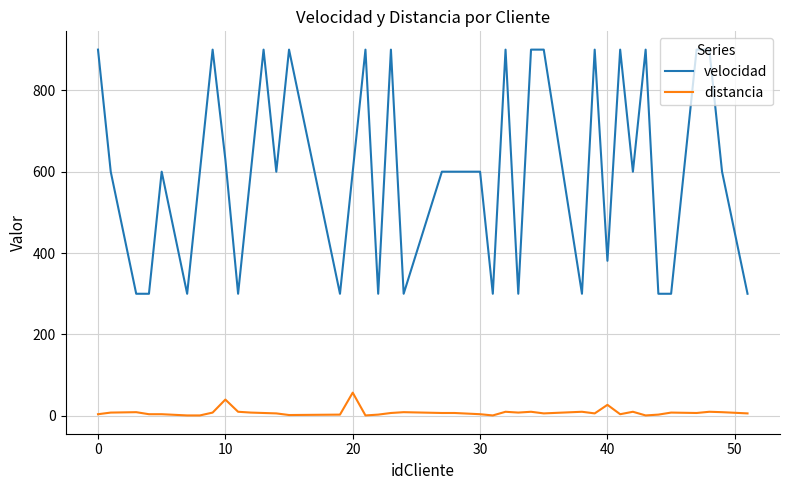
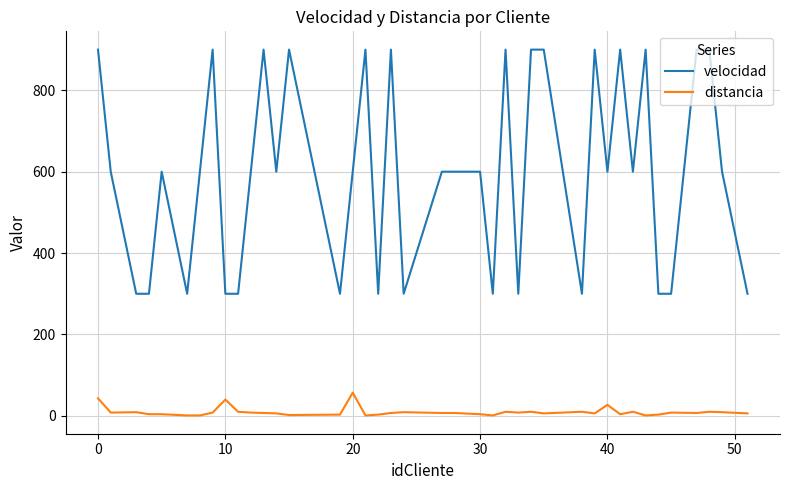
  {
    "velocidad": {
      "0": 900,
-     "10": 630,
+     "10": 300,
      "20": 600,
      "30": 600,
-     "40": 380
+     "40": 600
    },
    "distancia": {
-     "0": 0,
+     "0": 40,
      "10": 40,
      "20": 60,
      "30": 0,
      "40": 30
    }
  }
